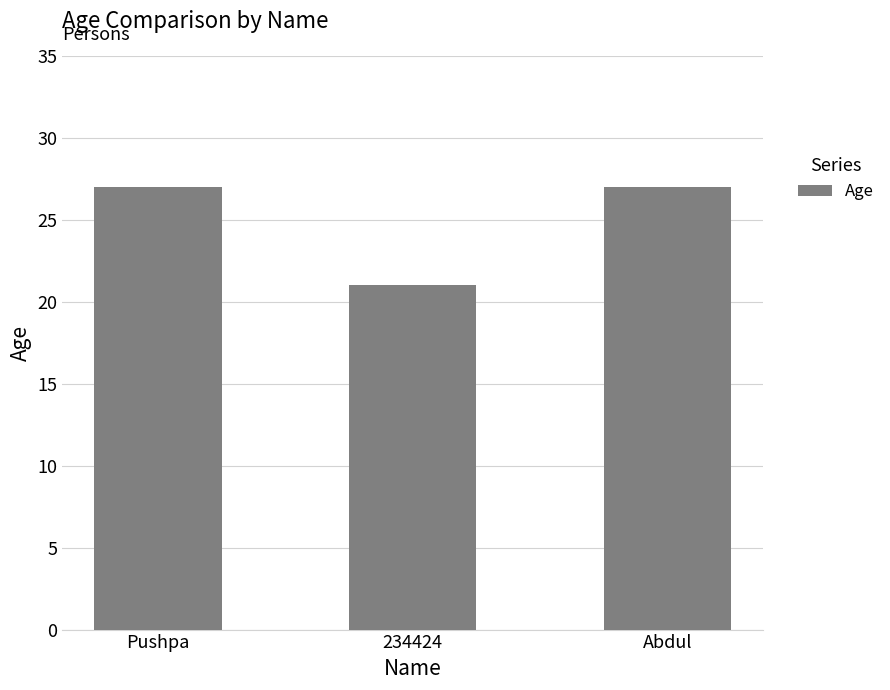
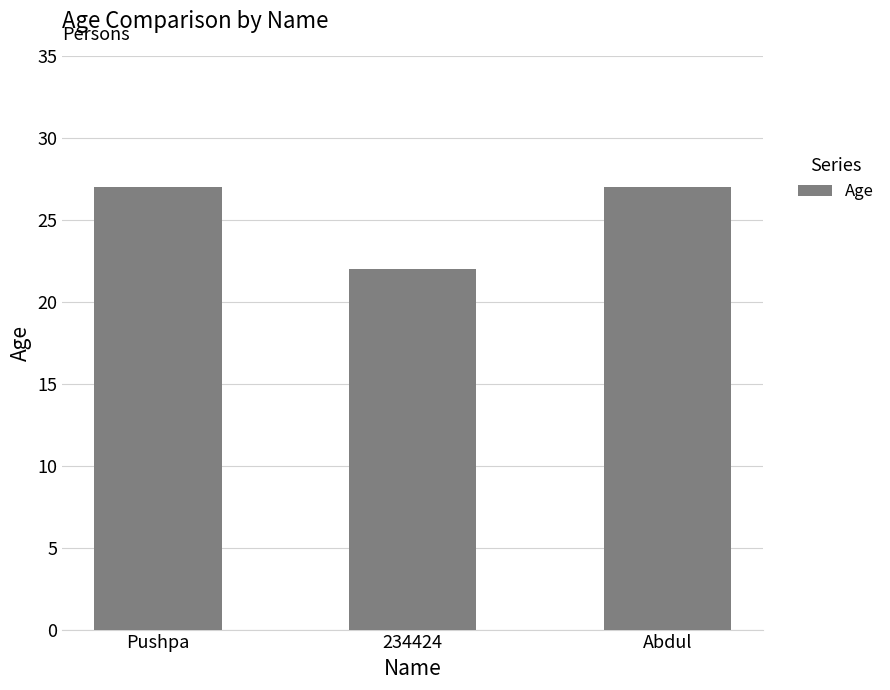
  {
    "Pushpa": 27,
-   "234424": 21,
+   "234424": 22,
    "Abdul": 27
  }
